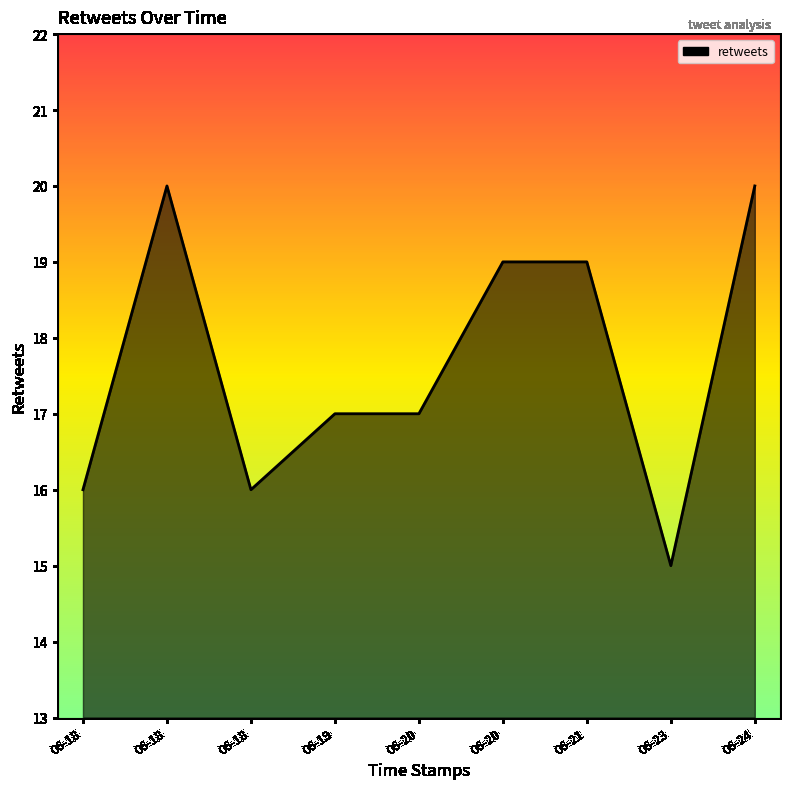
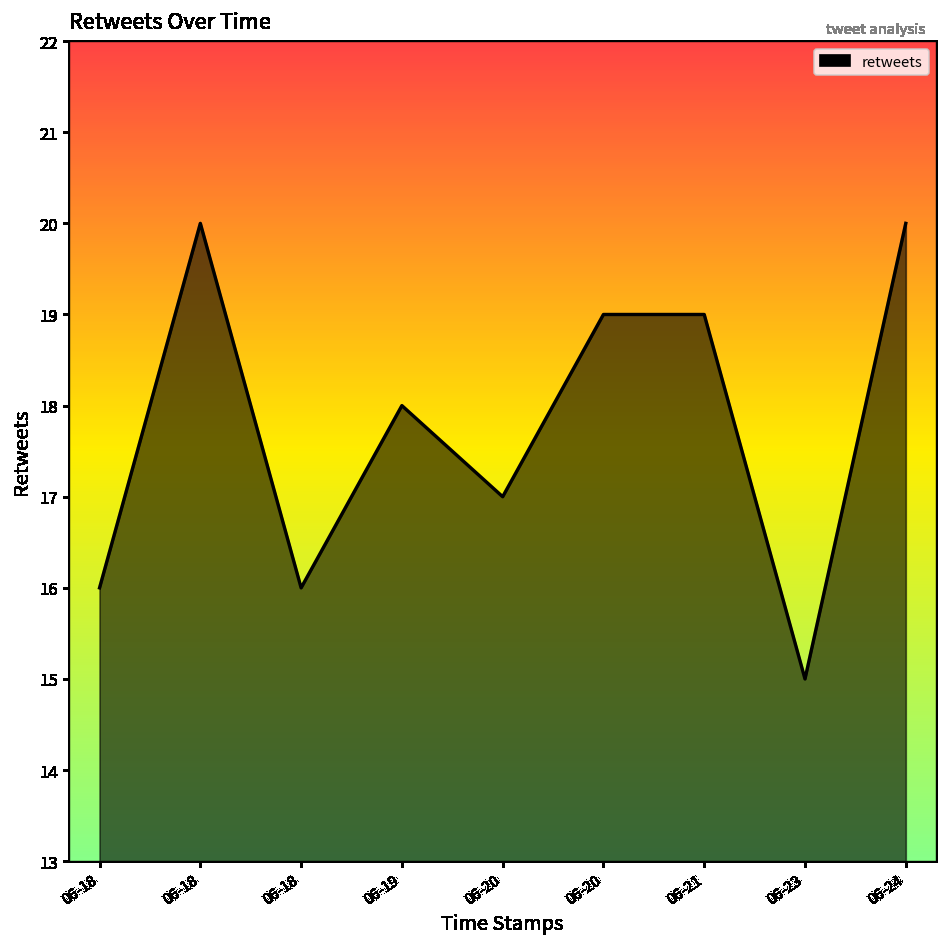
  {
-   "06-19": 17,
+   "06-19": 18,
    "06-21": 19,
    "06-23": 15,
    "06-24": 20
  }
